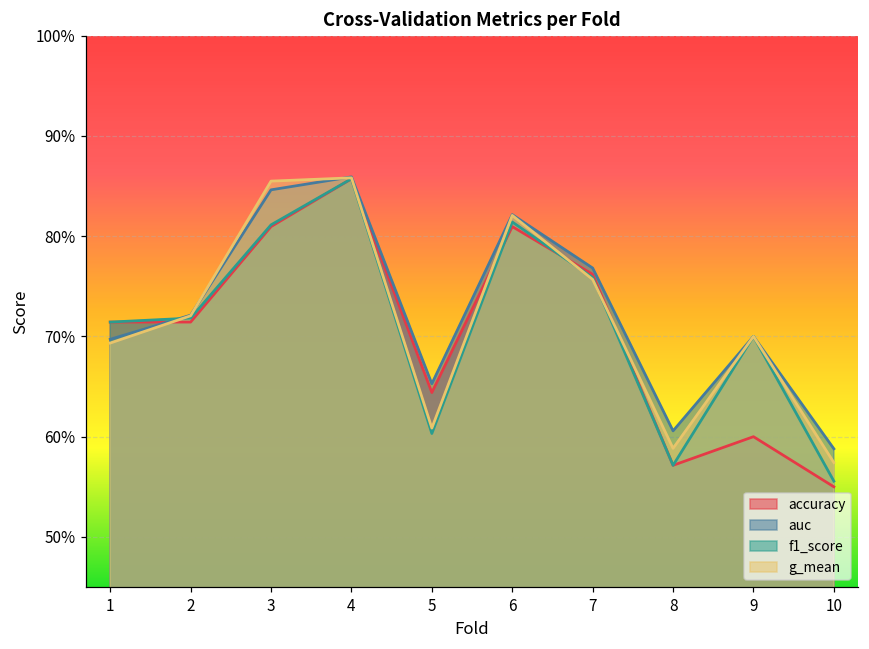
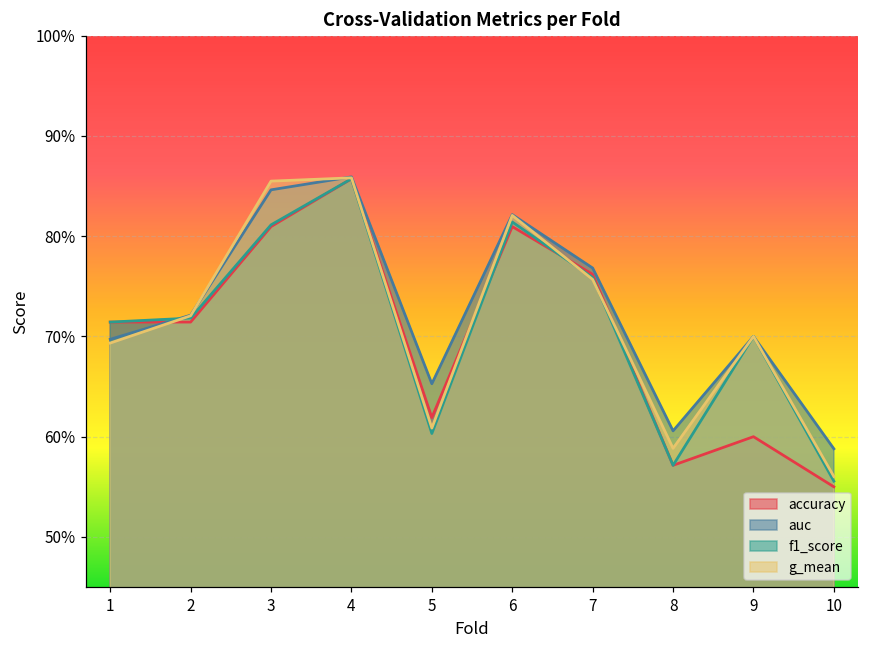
  {
    "accuracy": {
      "2": "71%",
-     "5": "64%",
+     "5": "62%",
      "6": "81%",
      "7": "76%",
      "9": "60%",
      "10": "55%"
    },
    "g_mean": {
      "1": "69%",
      "3": "85%",
      "5": "61%",
      "8": "59%",
-     "10": "57%"
+     "10": "56%"
    }
  }
